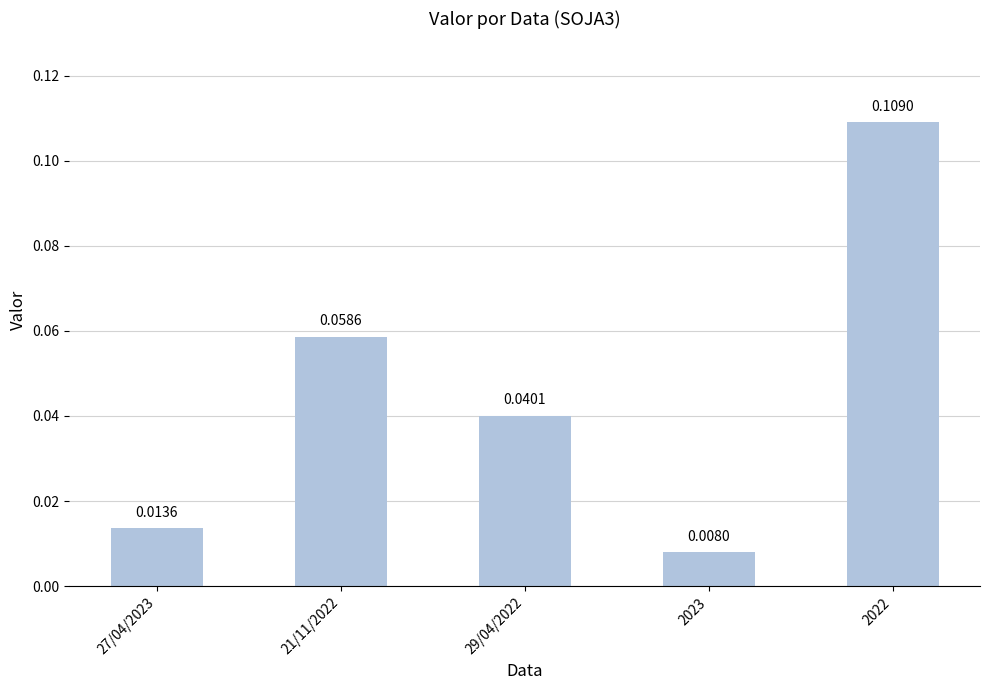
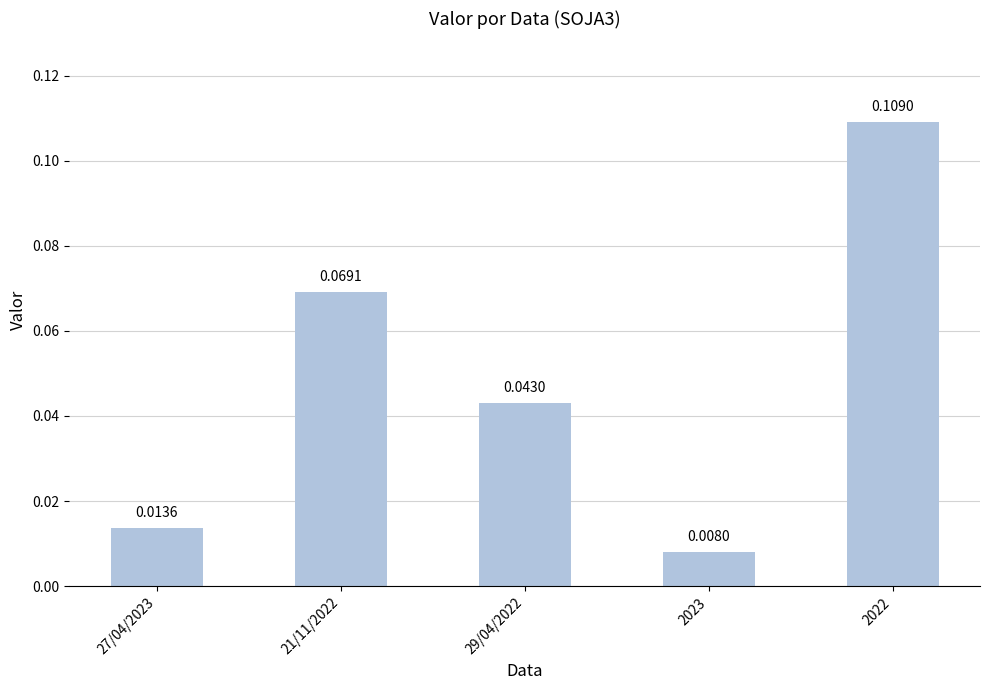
  {
    "27/04/2023": 0.0136,
-   "21/11/2022": 0.0586,
-   "29/04/2022": 0.0401,
+   "21/11/2022": 0.0691,
+   "29/04/2022": 0.0430,
    "2023": 0.0080,
    "2022": 0.1090
  }
